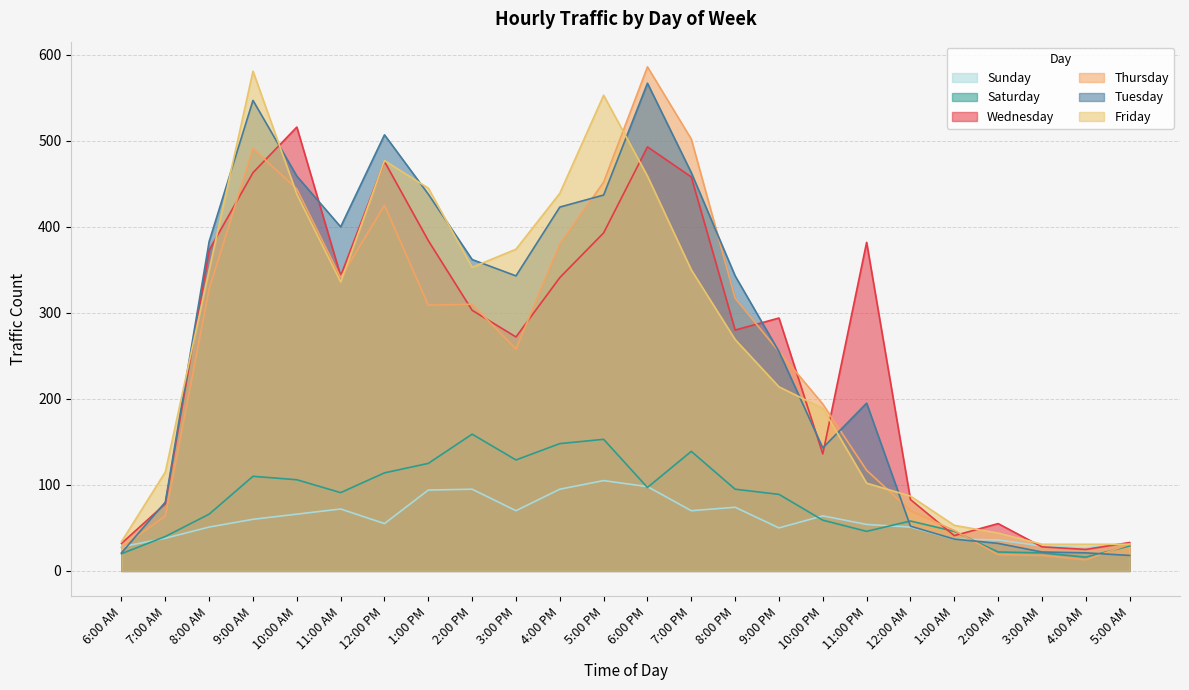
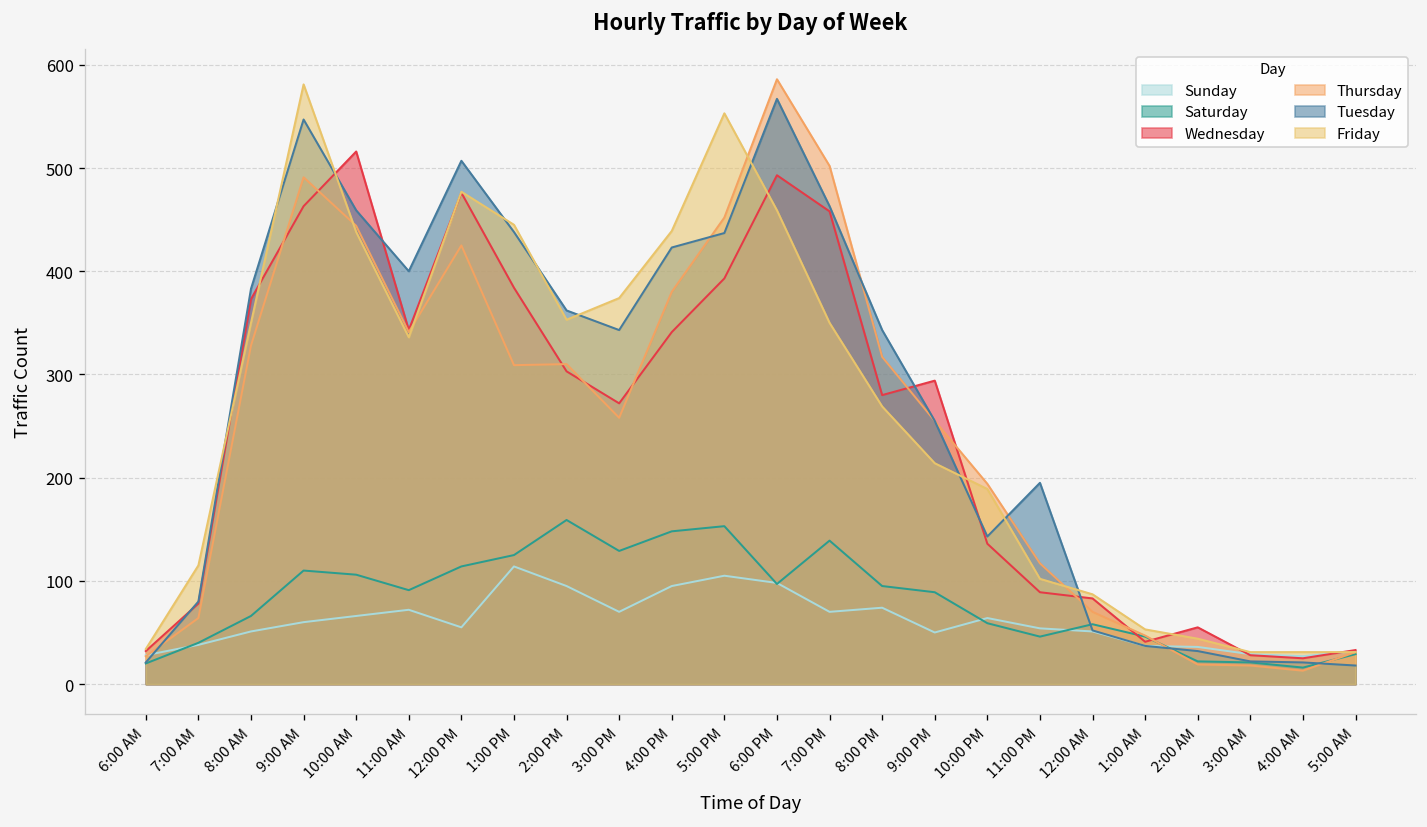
  {
    "Sunday": {
      "8:00 AM": 50,
      "9:00 AM": 60,
      "10:00 AM": 70,
      "11:00 AM": 70,
      "12:00 PM": 60,
-     "1:00 PM": 90,
+     "1:00 PM": 110,
      "2:00 PM": 100,
      "3:00 PM": 70,
      "4:00 PM": 100,
      "5:00 PM": 110,
      "7:00 PM": 70,
      "8:00 PM": 70,
      "9:00 PM": 50,
      "10:00 PM": 60,
      "11:00 PM": 50,
      "2:00 AM": 40
    },
    "Wednesday": {
      "8:00 AM": 370,
      "9:00 AM": 460,
      "10:00 AM": 520,
      "1:00 PM": 380,
      "2:00 PM": 300,
      "3:00 PM": 270,
      "4:00 PM": 340,
      "5:00 PM": 390,
      "6:00 PM": 490,
      "7:00 PM": 460,
      "8:00 PM": 280,
      "9:00 PM": 290,
      "10:00 PM": 140,
-     "11:00 PM": 380,
+     "11:00 PM": 90,
      "12:00 AM": 80,
      "1:00 AM": 40,
      "2:00 AM": 60
    }
  }
